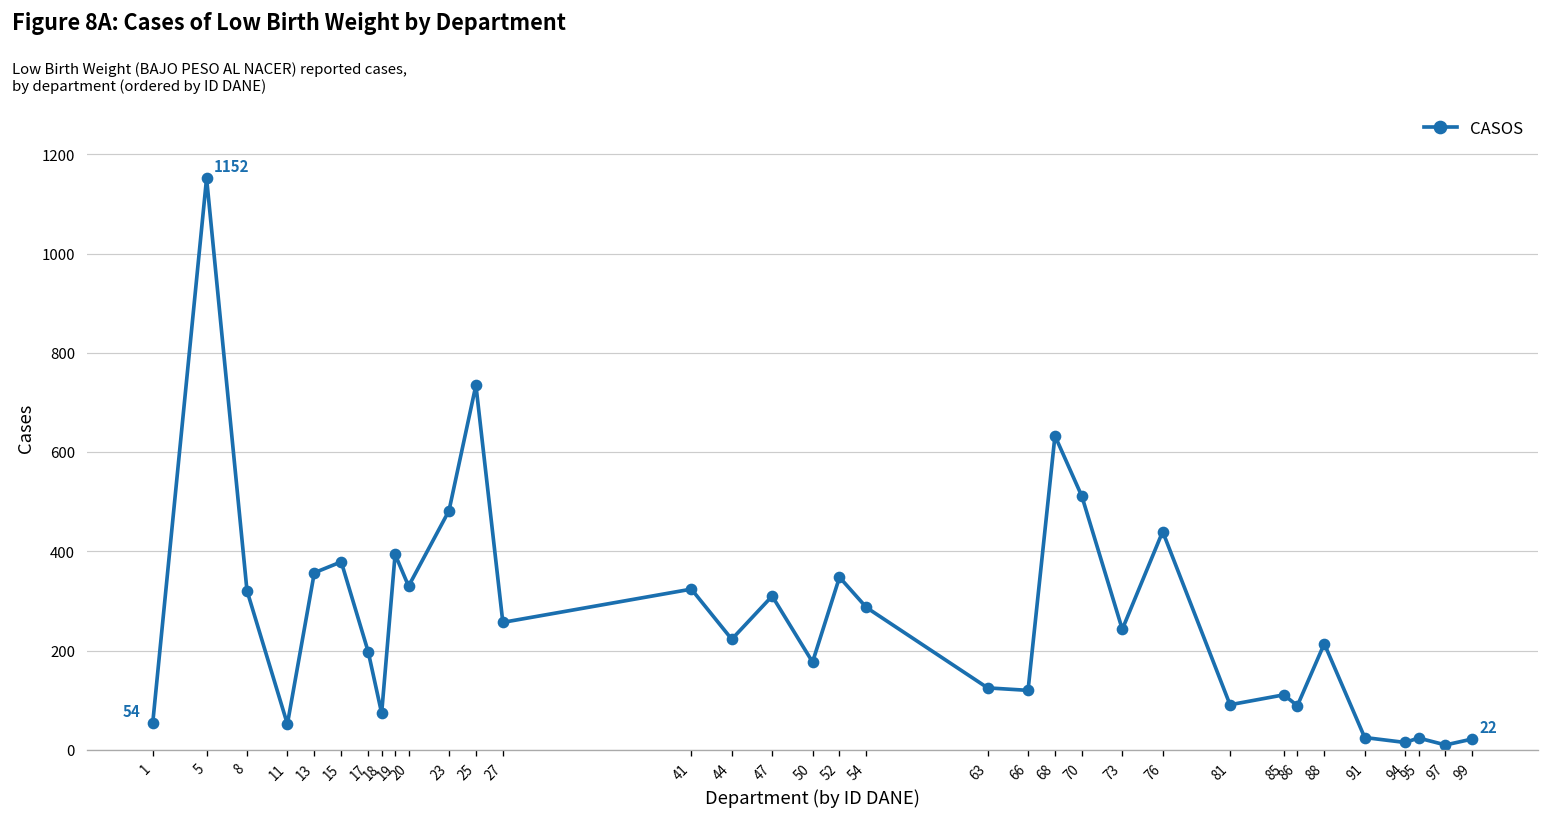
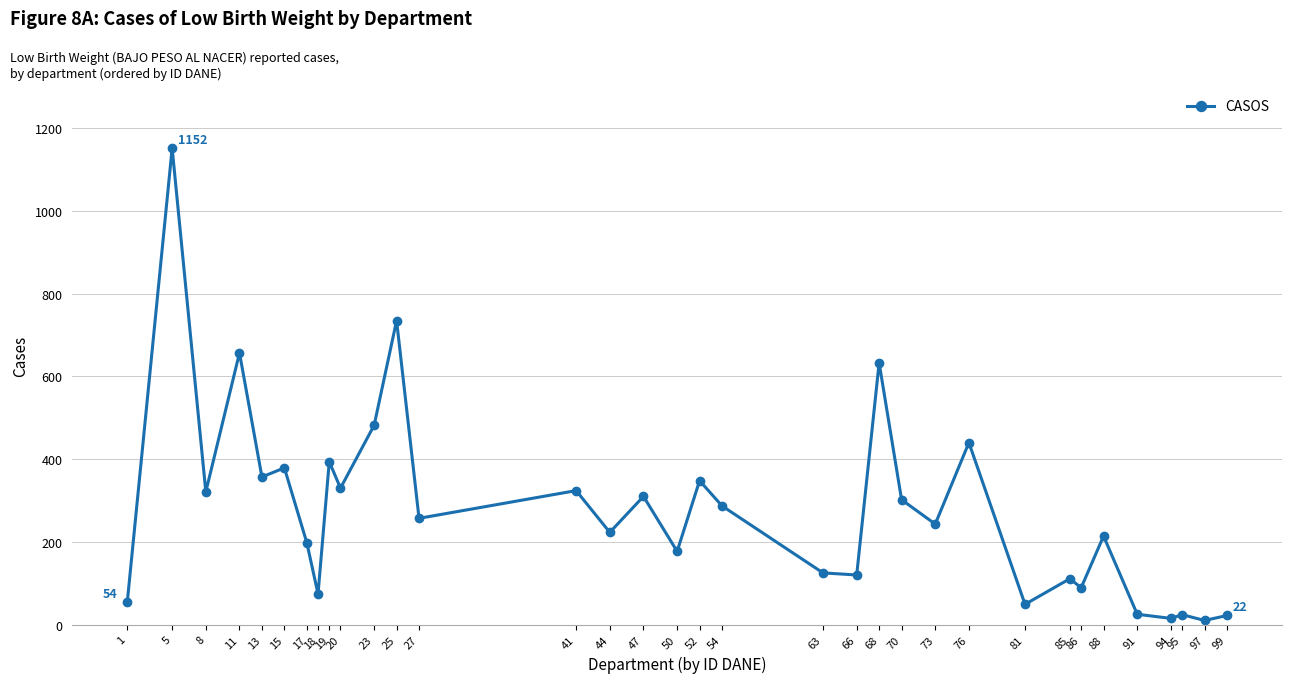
  {
    "8": 320,
-   "11": 50,
+   "11": 660,
    "13": 360,
    "15": 380,
    "17": 200,
    "18": 70,
    "19": 390,
    "20": 330,
    "23": 480,
    "25": 740,
    "27": 260,
    "41": 320,
    "44": 220,
    "47": 310,
    "50": 180,
    "52": 350,
    "54": 290,
    "63": 130,
    "66": 120,
    "68": 630,
-   "70": 510,
+   "70": 300,
    "73": 240,
    "76": 440,
-   "81": 90,
+   "81": 50,
    "85": 110,
    "86": 90,
    "88": 210,
    "91": 30,
    "94": 20,
    "95": 20,
    "97": 10
  }
